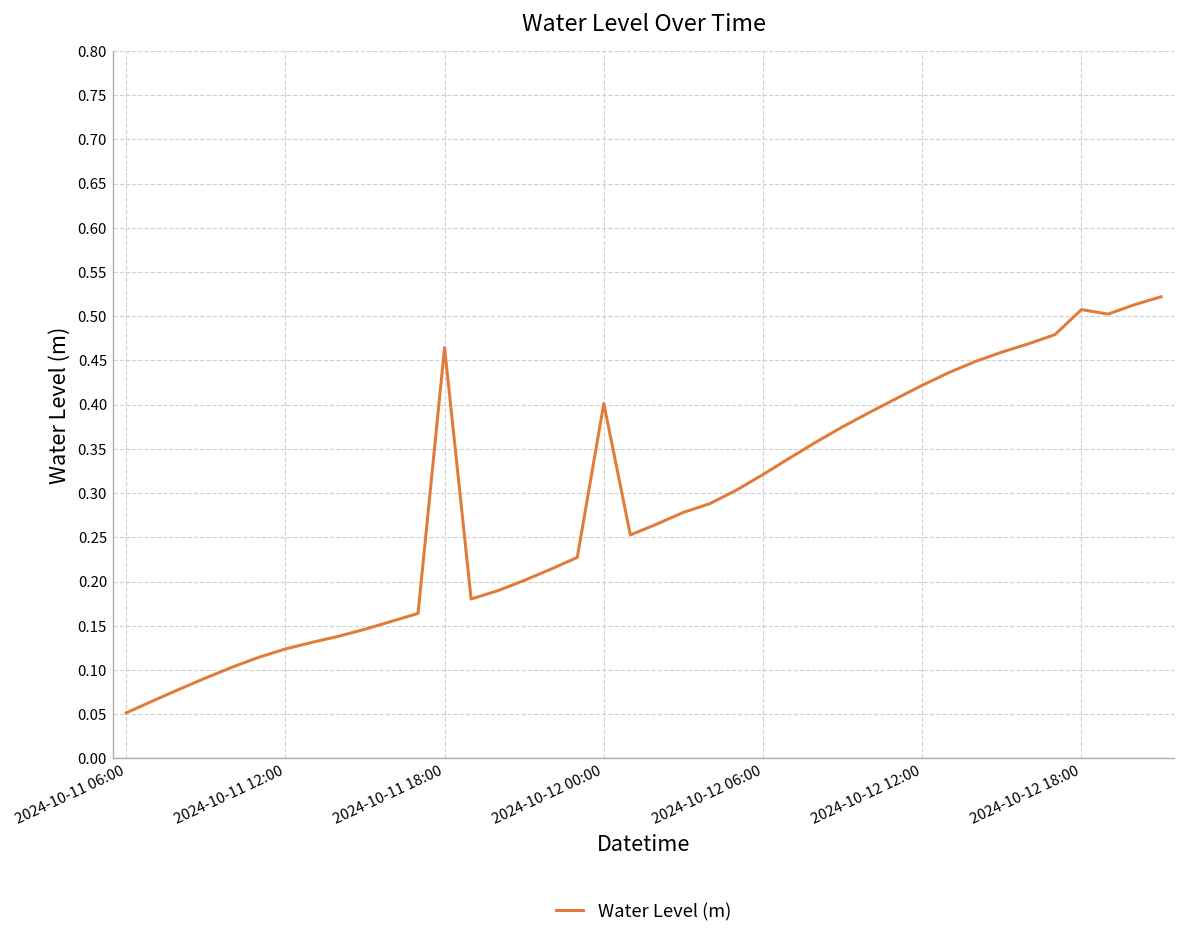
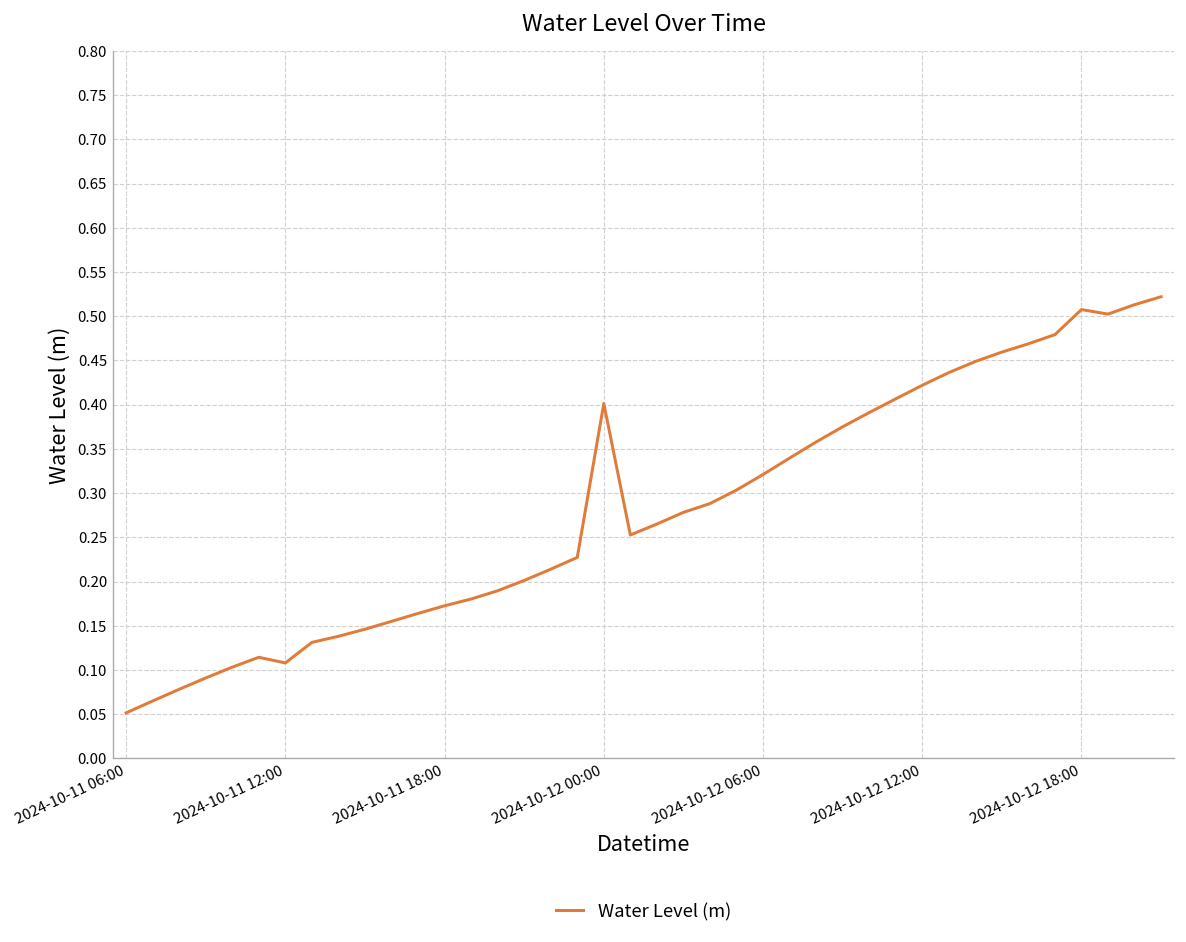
  {
    "2024-10-11 06:00": 0.05,
-   "2024-10-11 12:00": 0.12,
-   "2024-10-11 18:00": 0.46,
+   "2024-10-11 12:00": 0.11,
+   "2024-10-11 18:00": 0.17,
    "2024-10-12 00:00": 0.40,
    "2024-10-12 06:00": 0.32,
    "2024-10-12 12:00": 0.42,
    "2024-10-12 18:00": 0.51
  }
